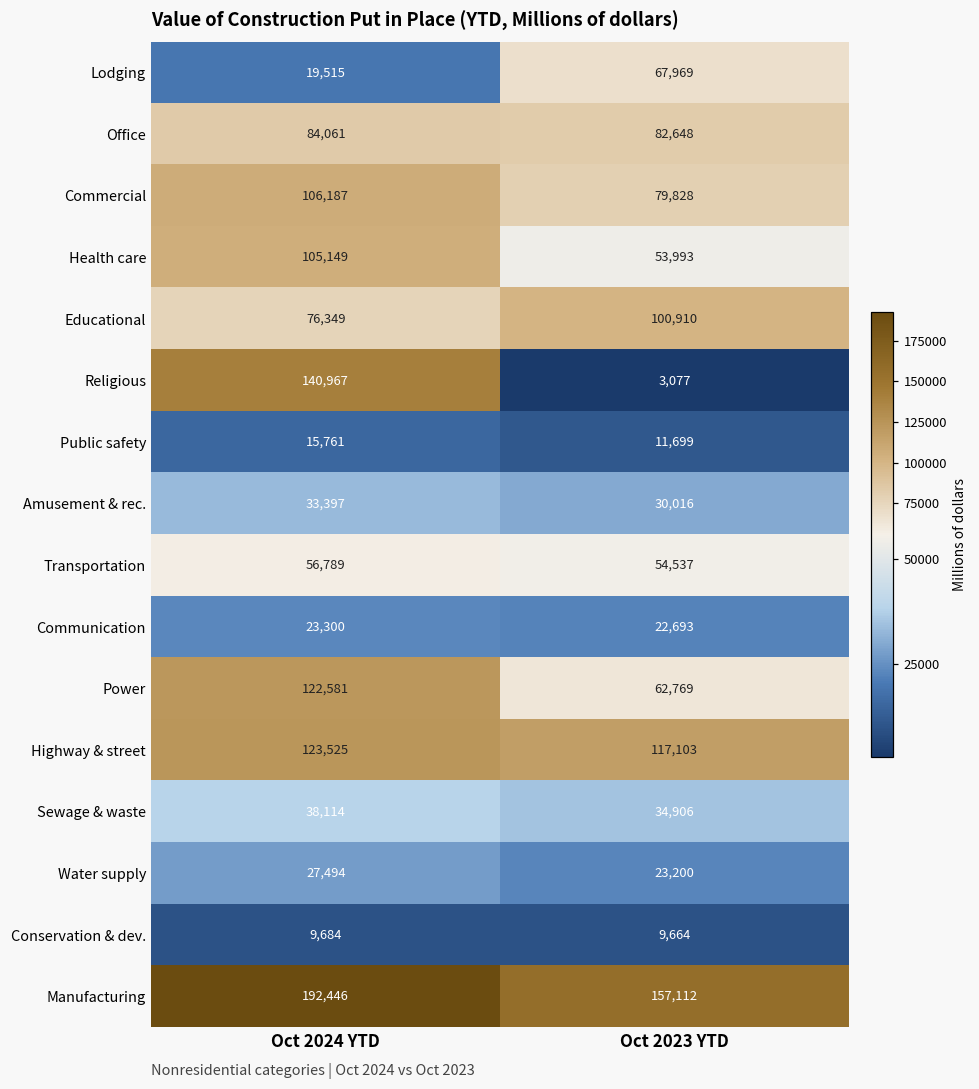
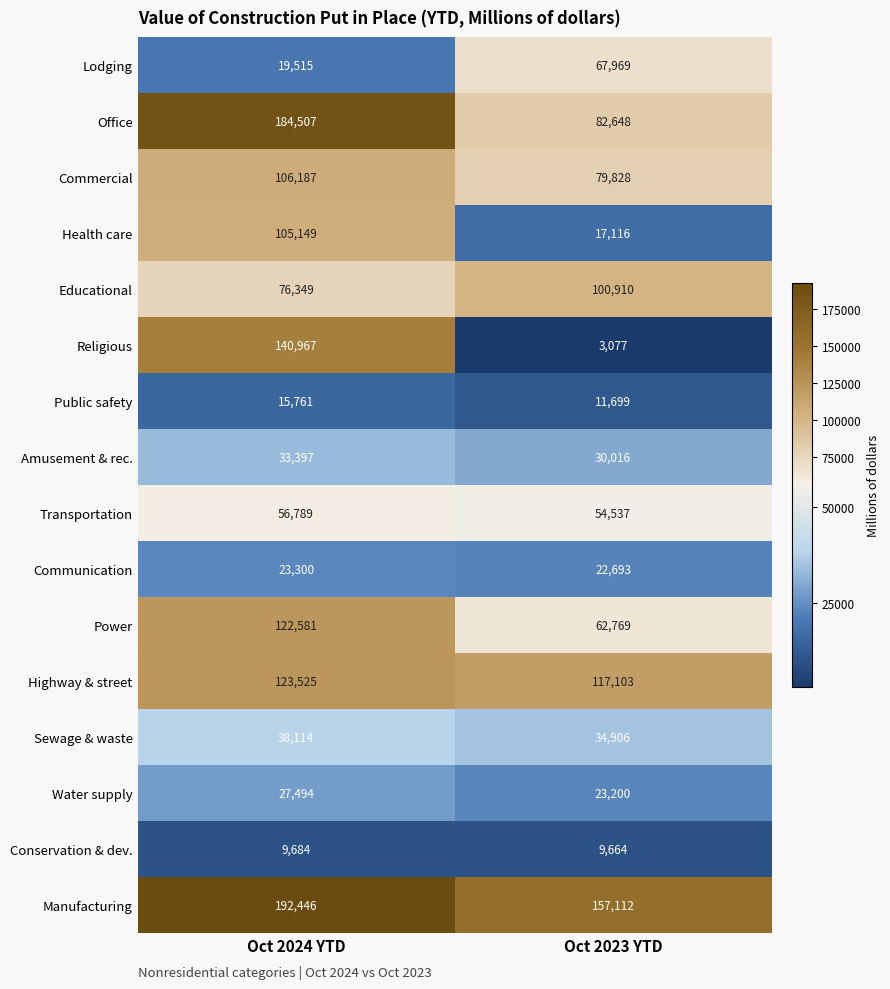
  {
    "Lodging": {
      "Oct 2024 YTD": "19,515",
      "Oct 2023 YTD": "67,969"
    },
    "Office": {
-     "Oct 2024 YTD": "84,061",
+     "Oct 2024 YTD": "184,507",
      "Oct 2023 YTD": "82,648"
    },
    "Commercial": {
      "Oct 2024 YTD": "106,187",
      "Oct 2023 YTD": "79,828"
    },
    "Health care": {
      "Oct 2024 YTD": "105,149",
-     "Oct 2023 YTD": "53,993"
+     "Oct 2023 YTD": "17,116"
    },
    "Educational": {
      "Oct 2024 YTD": "76,349",
      "Oct 2023 YTD": "100,910"
    },
    "Religious": {
      "Oct 2024 YTD": "140,967",
      "Oct 2023 YTD": "3,077"
    },
    "Public safety": {
      "Oct 2024 YTD": "15,761",
      "Oct 2023 YTD": "11,699"
    },
    "Amusement & rec.": {
      "Oct 2024 YTD": "33,397",
      "Oct 2023 YTD": "30,016"
    },
    "Transportation": {
      "Oct 2024 YTD": "56,789",
      "Oct 2023 YTD": "54,537"
    },
    "Communication": {
      "Oct 2024 YTD": "23,300",
      "Oct 2023 YTD": "22,693"
    },
    "Power": {
      "Oct 2024 YTD": "122,581",
      "Oct 2023 YTD": "62,769"
    },
    "Highway & street": {
      "Oct 2024 YTD": "123,525",
      "Oct 2023 YTD": "117,103"
    },
    "Sewage & waste": {
      "Oct 2024 YTD": "38,114",
      "Oct 2023 YTD": "34,906"
    },
    "Water supply": {
      "Oct 2024 YTD": "27,494",
      "Oct 2023 YTD": "23,200"
    },
    "Conservation & dev.": {
      "Oct 2024 YTD": "9,684",
      "Oct 2023 YTD": "9,664"
    },
    "Manufacturing": {
      "Oct 2024 YTD": "192,446",
      "Oct 2023 YTD": "157,112"
    }
  }
